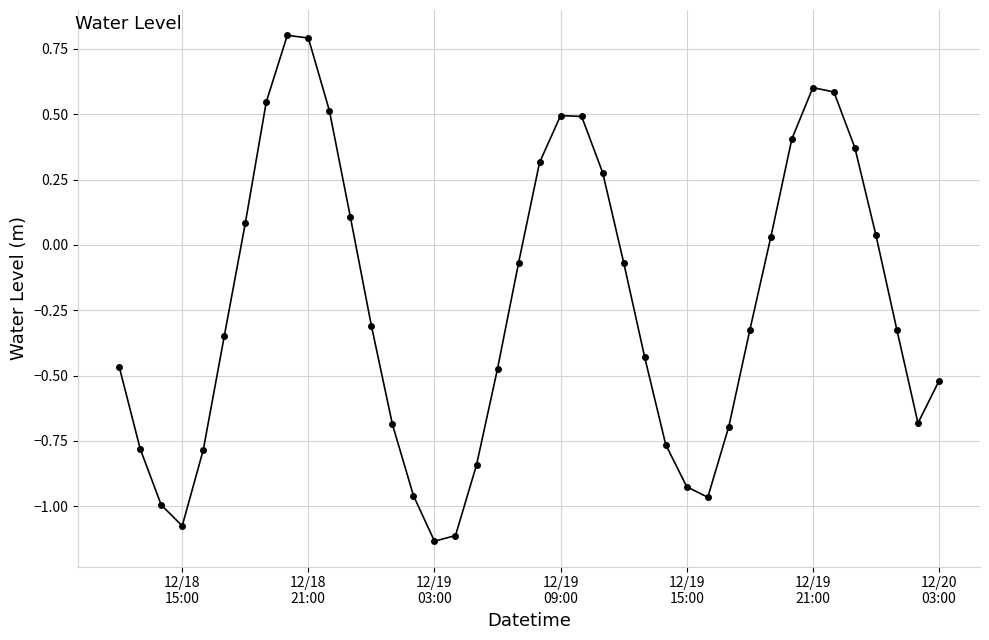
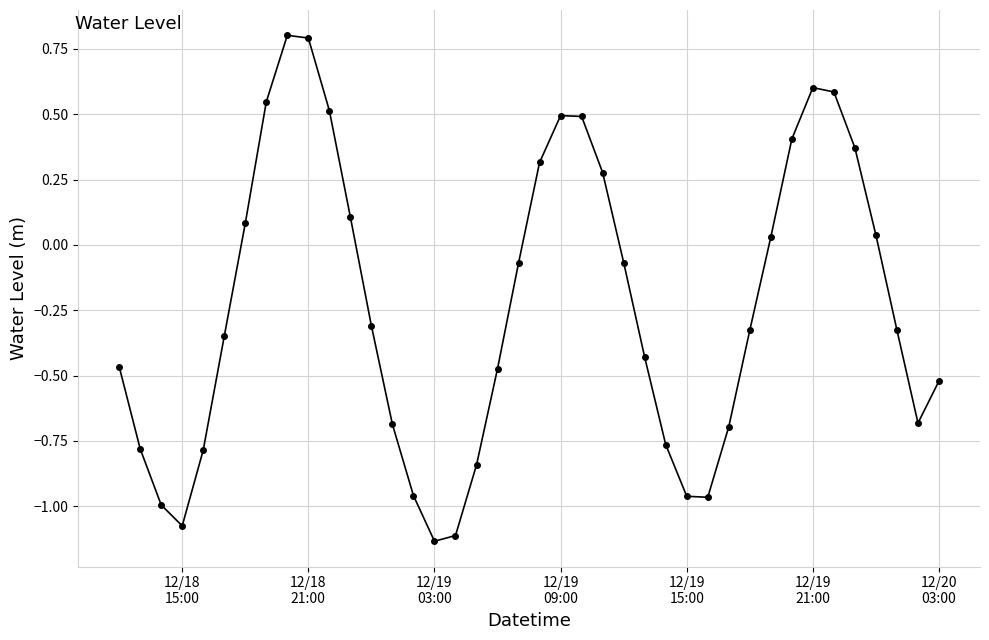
  {
    "12/18 15:00": -1.08,
    "12/18 21:00": 0.79,
    "12/19 03:00": -1.13,
    "12/19 09:00": 0.49,
-   "12/19 15:00": -0.93,
+   "12/19 15:00": -0.96,
    "12/19 21:00": 0.60,
    "12/20 03:00": -0.52
  }
